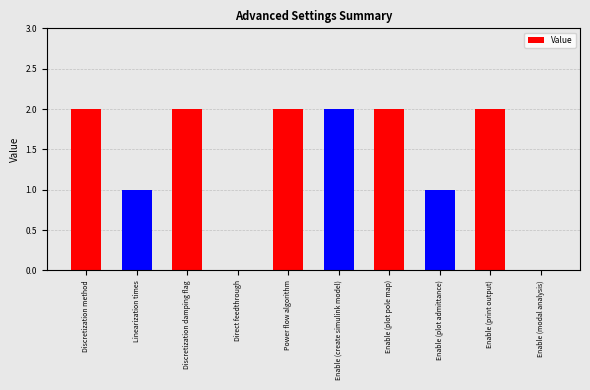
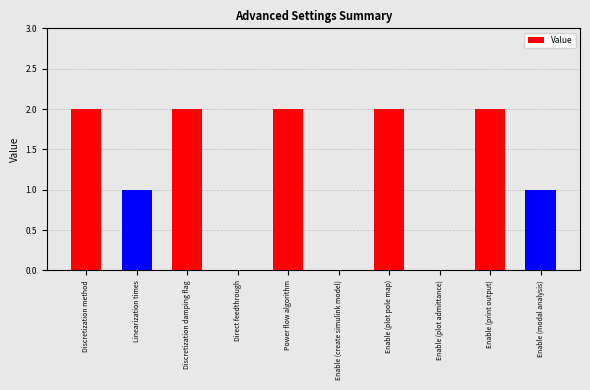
  {
    "Discretization method": 2,
    "Linearization times": 1,
    "Discretization damping flag": 2,
    "Direct feedthrough": 0,
    "Power flow algorithm": 2,
-   "Enable (create simulink model)": 2,
+   "Enable (create simulink model)": 0,
    "Enable (plot pole map)": 2,
-   "Enable (plot admittance)": 1,
+   "Enable (plot admittance)": 0,
    "Enable (print output)": 2,
-   "Enable (modal analysis)": 0
+   "Enable (modal analysis)": 1
  }
